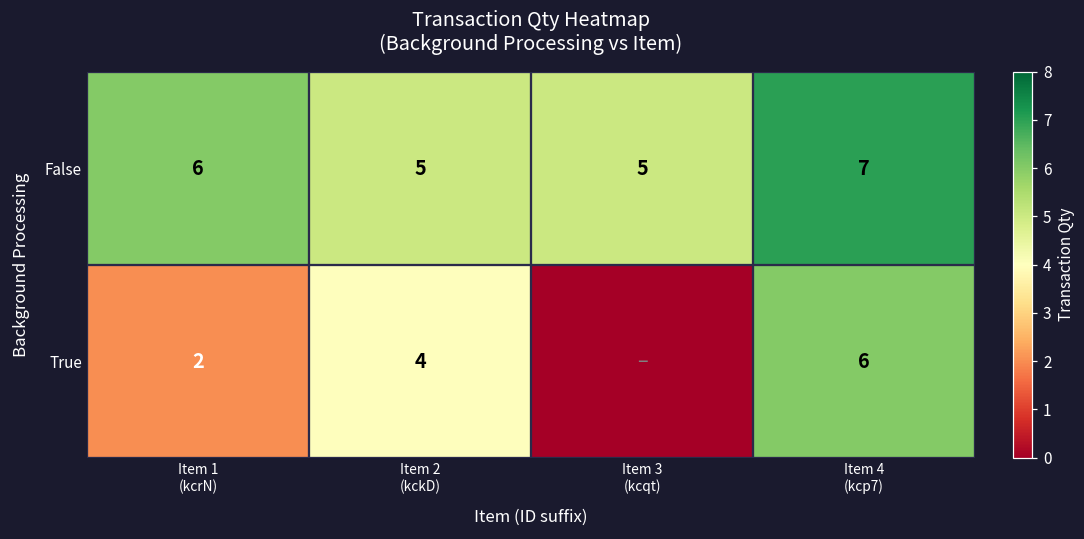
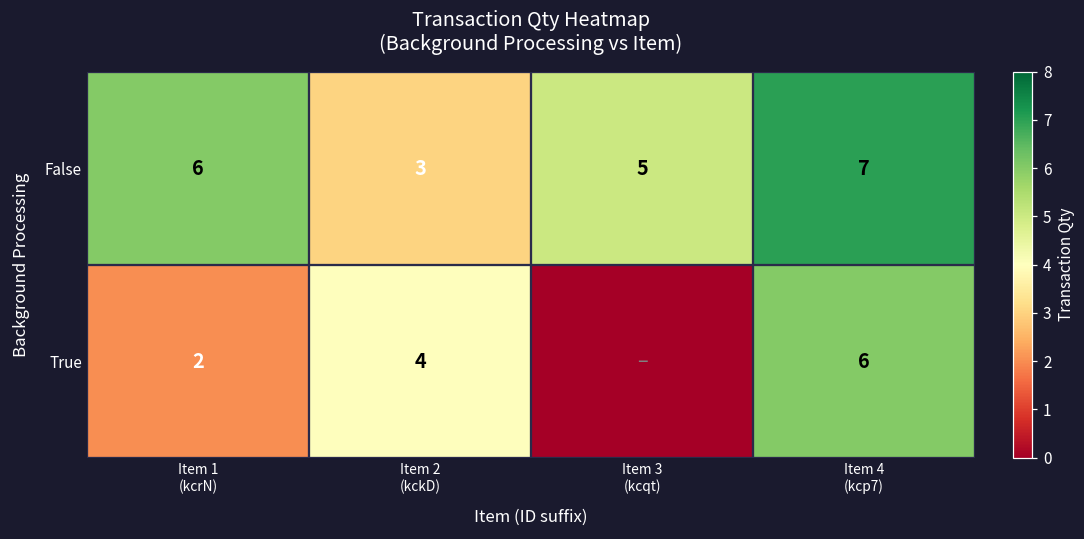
  {
    "False": {
      "Item 1 (kcrN)": 6,
-     "Item 2 (kckD)": 5,
+     "Item 2 (kckD)": 3,
      "Item 3 (kcqt)": 5,
      "Item 4 (kcp7)": 7
    },
    "True": {
      "Item 1 (kcrN)": 2,
      "Item 2 (kckD)": 4,
      "Item 4 (kcp7)": 6
    }
  }
